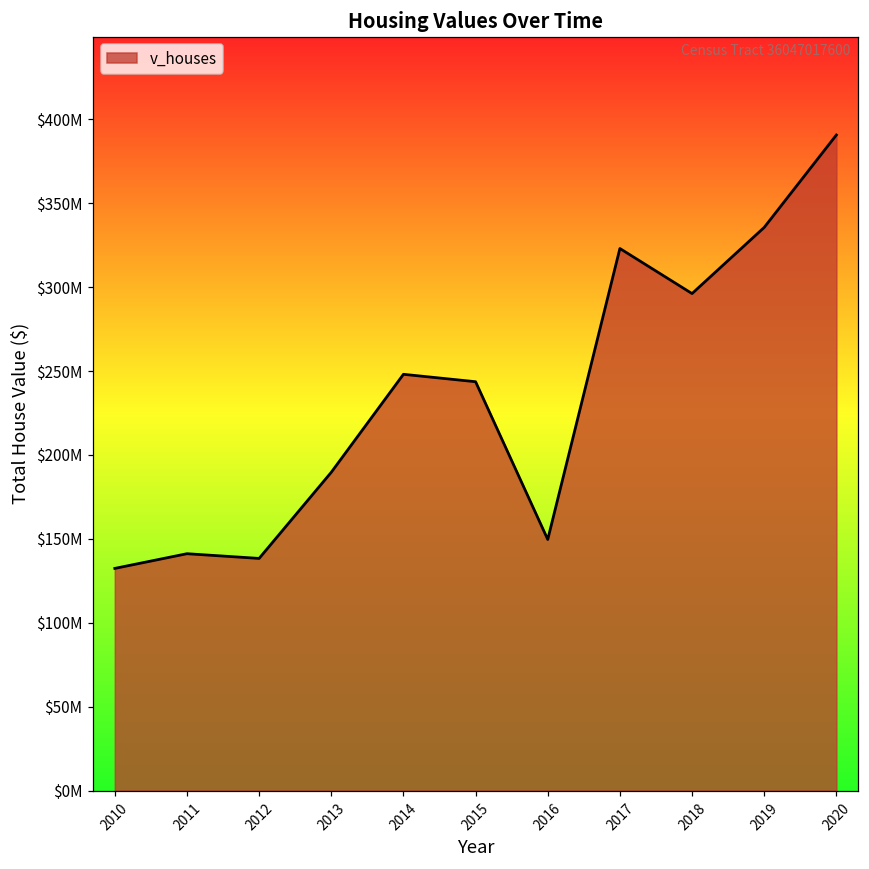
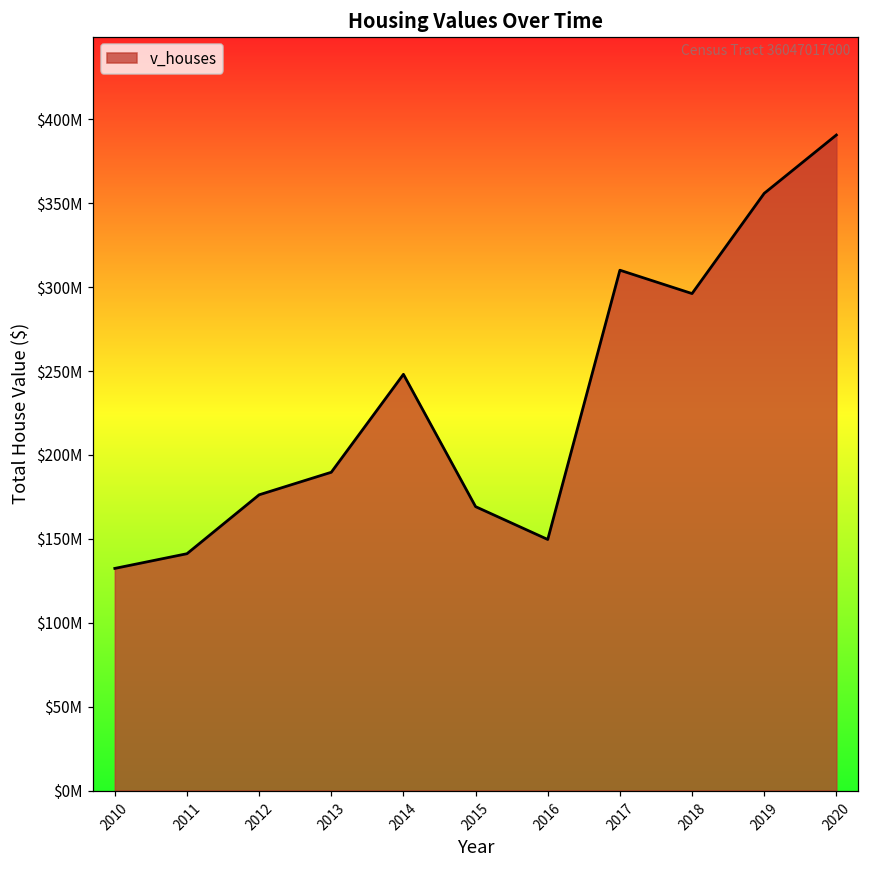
  {
    "2010": "$132000000",
    "2011": "$141000000",
-   "2012": "$138000000",
+   "2012": "$176000000",
    "2013": "$190000000",
    "2014": "$248000000",
-   "2015": "$244000000",
+   "2015": "$169000000",
    "2016": "$150000000",
-   "2017": "$323000000",
+   "2017": "$310000000",
    "2018": "$296000000",
-   "2019": "$336000000",
+   "2019": "$356000000",
    "2020": "$391000000"
  }
